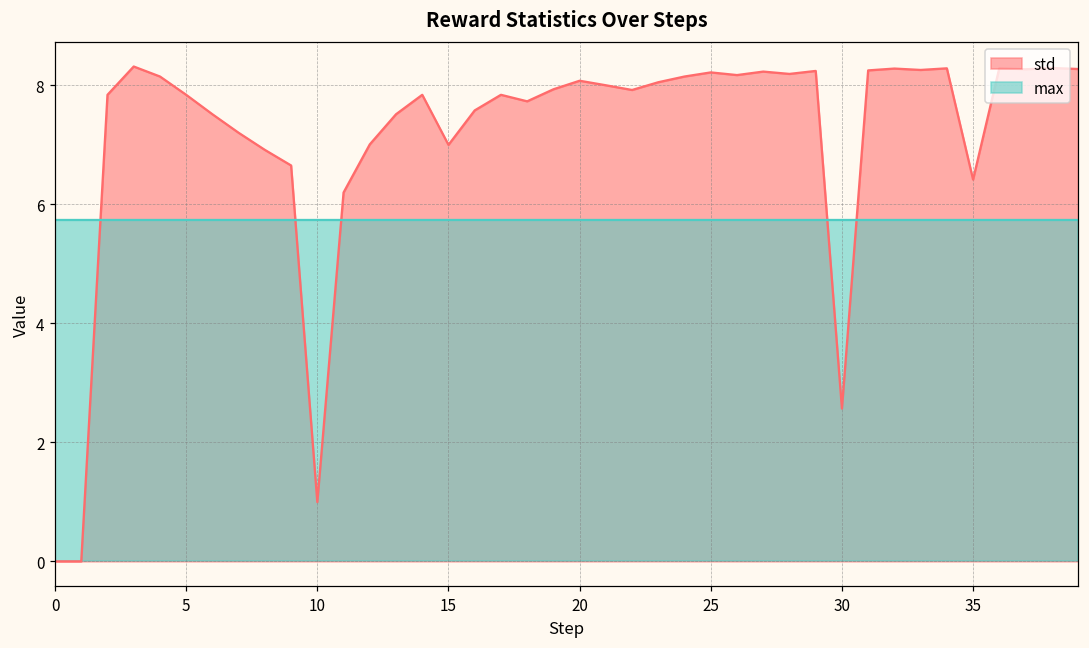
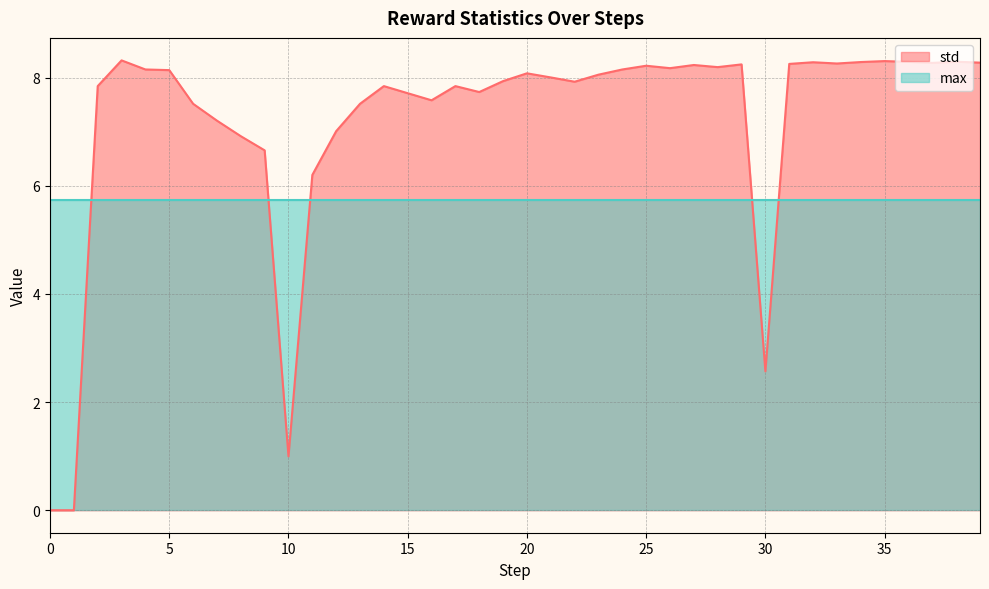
  {
    "std": {
      "0": 0.0,
-     "5": 7.8,
+     "5": 8.1,
      "10": 1.0,
-     "15": 7.0,
+     "15": 7.7,
      "20": 8.1,
      "25": 8.2,
      "30": 2.6,
-     "35": 6.4
+     "35": 8.3
    },
    "max": {
      "0": 5.7,
      "5": 5.7,
      "10": 5.7,
      "15": 5.7,
      "20": 5.7,
      "25": 5.7,
      "30": 5.7,
      "35": 5.7
    }
  }
